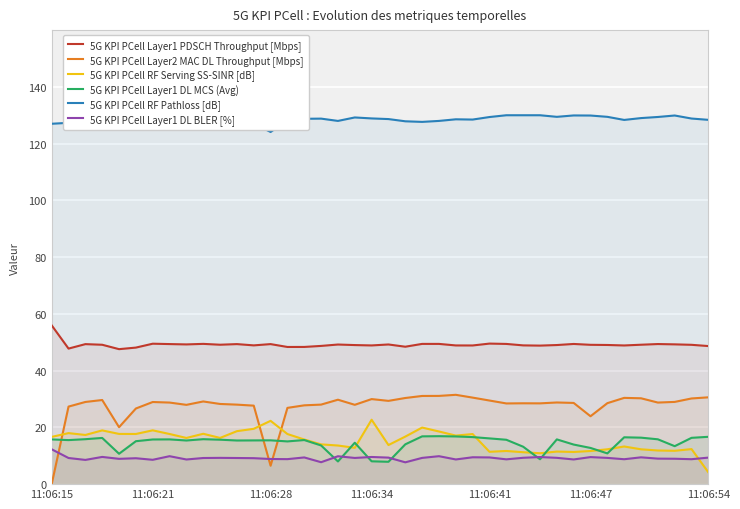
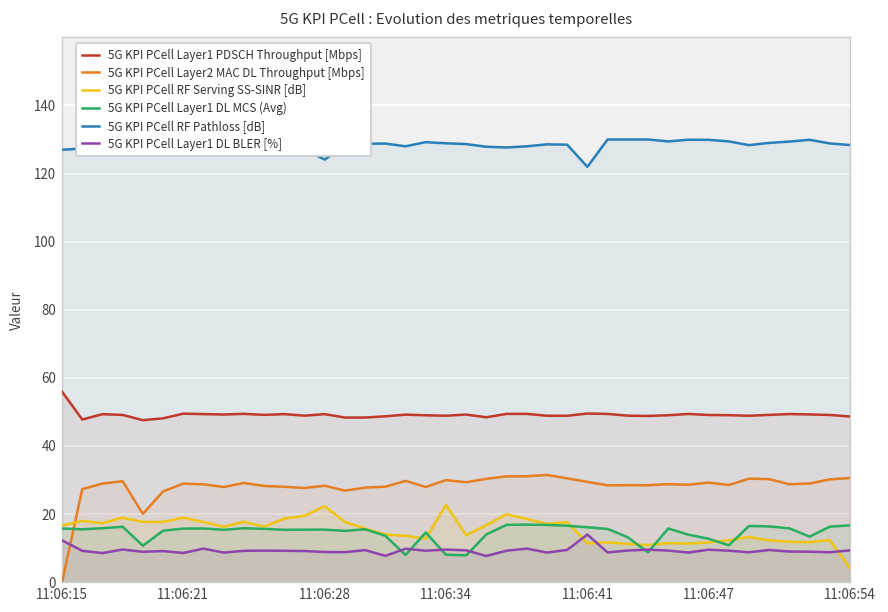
  {
    "5G KPI PCell Layer1 PDSCH Throughput [Mbps]": {
      "11:06:15": 56,
      "11:06:21": 49,
      "11:06:28": 49,
      "11:06:34": 49,
      "11:06:41": 50,
      "11:06:47": 49,
      "11:06:54": 49
    },
    "5G KPI PCell Layer2 MAC DL Throughput [Mbps]": {
      "11:06:15": 0,
      "11:06:21": 29,
-     "11:06:28": 6,
+     "11:06:28": 28,
      "11:06:34": 30,
      "11:06:41": 29,
-     "11:06:47": 24,
+     "11:06:47": 29,
      "11:06:54": 31
    },
    "5G KPI PCell RF Serving SS-SINR [dB]": {
      "11:06:21": 19,
      "11:06:28": 22,
      "11:06:34": 23,
      "11:06:41": 11,
      "11:06:47": 12,
      "11:06:54": 4
    },
    "5G KPI PCell Layer1 DL MCS (Avg)": {
      "11:06:21": 16,
      "11:06:28": 15,
      "11:06:34": 8,
      "11:06:41": 16,
      "11:06:47": 13,
      "11:06:54": 17
    },
    "5G KPI PCell RF Pathloss [dB]": {
      "11:06:15": 127,
      "11:06:28": 124,
      "11:06:34": 129,
-     "11:06:41": 129,
+     "11:06:41": 122,
      "11:06:47": 130,
      "11:06:54": 128
    },
    "5G KPI PCell Layer1 DL BLER [%]": {
      "11:06:15": 12,
      "11:06:21": 9,
      "11:06:28": 9,
      "11:06:34": 10,
-     "11:06:41": 9,
+     "11:06:41": 14,
      "11:06:47": 10,
      "11:06:54": 9
    }
  }
